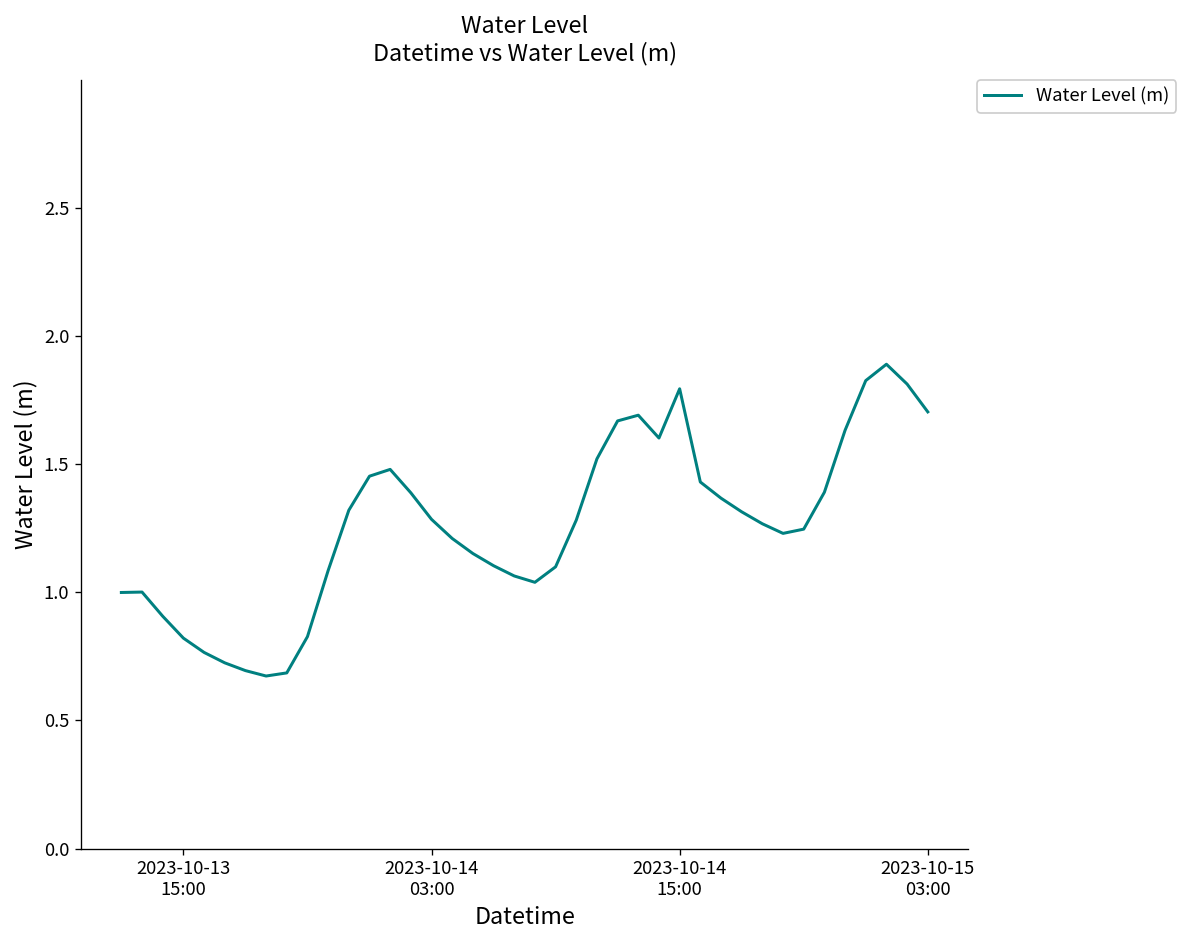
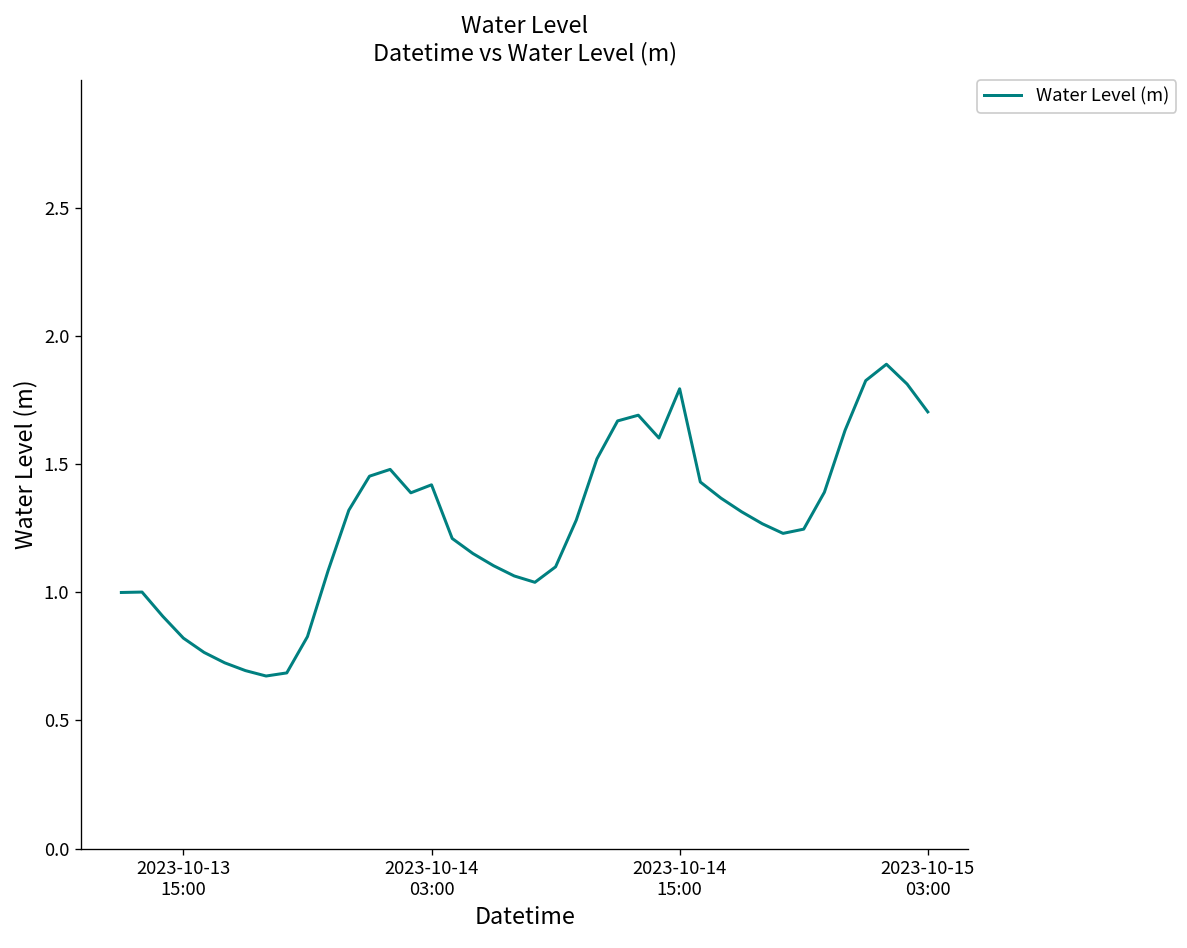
  {
    "2023-10-13 15:00": 0.82,
-   "2023-10-14 03:00": 1.29,
+   "2023-10-14 03:00": 1.42,
    "2023-10-14 15:00": 1.80,
    "2023-10-15 03:00": 1.71
  }
